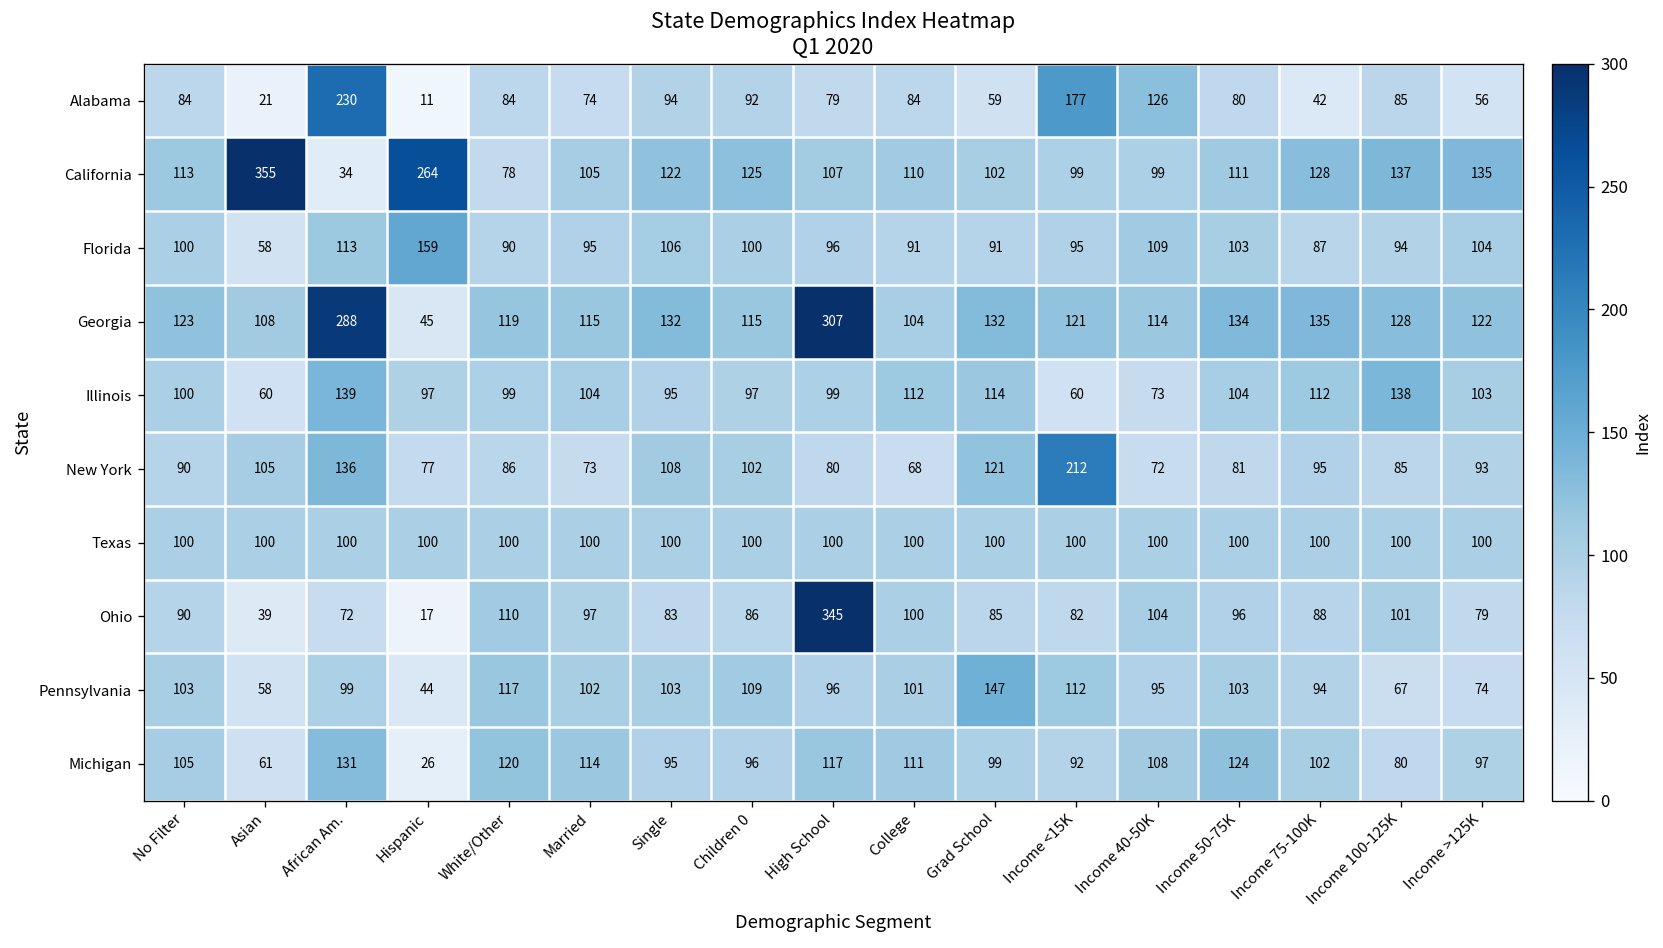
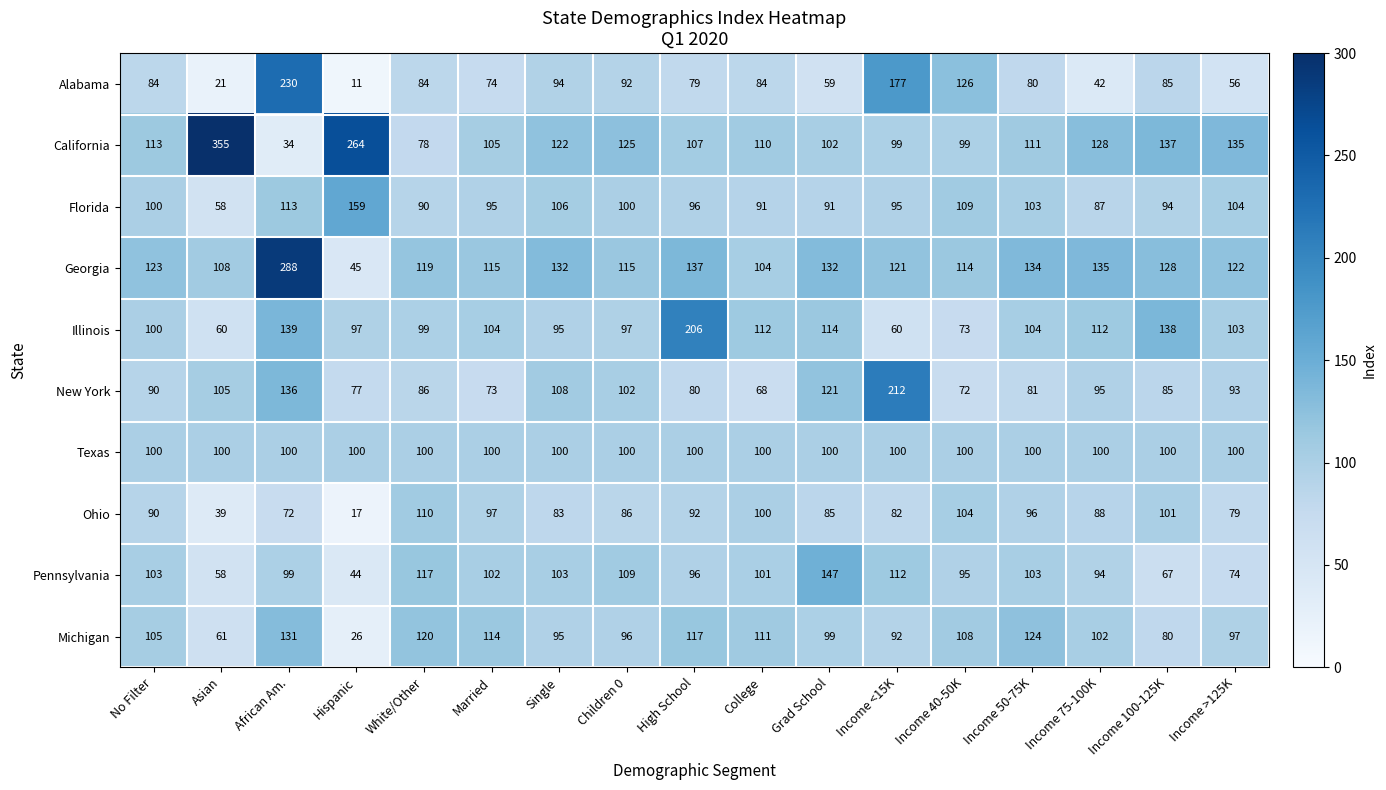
  {
    "Alabama": {
      "No Filter": 84,
      "Asian": 21,
      "African Am.": 230,
      "Hispanic": 11,
      "White/Other": 84,
      "Married": 74,
      "Single": 94,
      "Children 0": 92,
      "High School": 79,
      "College": 84,
      "Grad School": 59,
      "Income <15K": 177,
      "Income 40-50K": 126,
      "Income 50-75K": 80,
      "Income 75-100K": 42,
      "Income 100-125K": 85,
      "Income >125K": 56
    },
    "California": {
      "No Filter": 113,
      "Asian": 355,
      "African Am.": 34,
      "Hispanic": 264,
      "White/Other": 78,
      "Married": 105,
      "Single": 122,
      "Children 0": 125,
      "High School": 107,
      "College": 110,
      "Grad School": 102,
      "Income <15K": 99,
      "Income 40-50K": 99,
      "Income 50-75K": 111,
      "Income 75-100K": 128,
      "Income 100-125K": 137,
      "Income >125K": 135
    },
    "Florida": {
      "No Filter": 100,
      "Asian": 58,
      "African Am.": 113,
      "Hispanic": 159,
      "White/Other": 90,
      "Married": 95,
      "Single": 106,
      "Children 0": 100,
      "High School": 96,
      "College": 91,
      "Grad School": 91,
      "Income <15K": 95,
      "Income 40-50K": 109,
      "Income 50-75K": 103,
      "Income 75-100K": 87,
      "Income 100-125K": 94,
      "Income >125K": 104
    },
    "Georgia": {
      "No Filter": 123,
      "Asian": 108,
      "African Am.": 288,
      "Hispanic": 45,
      "White/Other": 119,
      "Married": 115,
      "Single": 132,
      "Children 0": 115,
-     "High School": 307,
+     "High School": 137,
      "College": 104,
      "Grad School": 132,
      "Income <15K": 121,
      "Income 40-50K": 114,
      "Income 50-75K": 134,
      "Income 75-100K": 135,
      "Income 100-125K": 128,
      "Income >125K": 122
    },
    "Illinois": {
      "No Filter": 100,
      "Asian": 60,
      "African Am.": 139,
      "Hispanic": 97,
      "White/Other": 99,
      "Married": 104,
      "Single": 95,
      "Children 0": 97,
-     "High School": 99,
+     "High School": 206,
      "College": 112,
      "Grad School": 114,
      "Income <15K": 60,
      "Income 40-50K": 73,
      "Income 50-75K": 104,
      "Income 75-100K": 112,
      "Income 100-125K": 138,
      "Income >125K": 103
    },
    "New York": {
      "No Filter": 90,
      "Asian": 105,
      "African Am.": 136,
      "Hispanic": 77,
      "White/Other": 86,
      "Married": 73,
      "Single": 108,
      "Children 0": 102,
      "High School": 80,
      "College": 68,
      "Grad School": 121,
      "Income <15K": 212,
      "Income 40-50K": 72,
      "Income 50-75K": 81,
      "Income 75-100K": 95,
      "Income 100-125K": 85,
      "Income >125K": 93
    },
    "Texas": {
      "No Filter": 100,
      "Asian": 100,
      "African Am.": 100,
      "Hispanic": 100,
      "White/Other": 100,
      "Married": 100,
      "Single": 100,
      "Children 0": 100,
      "High School": 100,
      "College": 100,
      "Grad School": 100,
      "Income <15K": 100,
      "Income 40-50K": 100,
      "Income 50-75K": 100,
      "Income 75-100K": 100,
      "Income 100-125K": 100,
      "Income >125K": 100
    },
    "Ohio": {
      "No Filter": 90,
      "Asian": 39,
      "African Am.": 72,
      "Hispanic": 17,
      "White/Other": 110,
      "Married": 97,
      "Single": 83,
      "Children 0": 86,
-     "High School": 345,
+     "High School": 92,
      "College": 100,
      "Grad School": 85,
      "Income <15K": 82,
      "Income 40-50K": 104,
      "Income 50-75K": 96,
      "Income 75-100K": 88,
      "Income 100-125K": 101,
      "Income >125K": 79
    },
    "Pennsylvania": {
      "No Filter": 103,
      "Asian": 58,
      "African Am.": 99,
      "Hispanic": 44,
      "White/Other": 117,
      "Married": 102,
      "Single": 103,
      "Children 0": 109,
      "High School": 96,
      "College": 101,
      "Grad School": 147,
      "Income <15K": 112,
      "Income 40-50K": 95,
      "Income 50-75K": 103,
      "Income 75-100K": 94,
      "Income 100-125K": 67,
      "Income >125K": 74
    },
    "Michigan": {
      "No Filter": 105,
      "Asian": 61,
      "African Am.": 131,
      "Hispanic": 26,
      "White/Other": 120,
      "Married": 114,
      "Single": 95,
      "Children 0": 96,
      "High School": 117,
      "College": 111,
      "Grad School": 99,
      "Income <15K": 92,
      "Income 40-50K": 108,
      "Income 50-75K": 124,
      "Income 75-100K": 102,
      "Income 100-125K": 80,
      "Income >125K": 97
    }
  }
